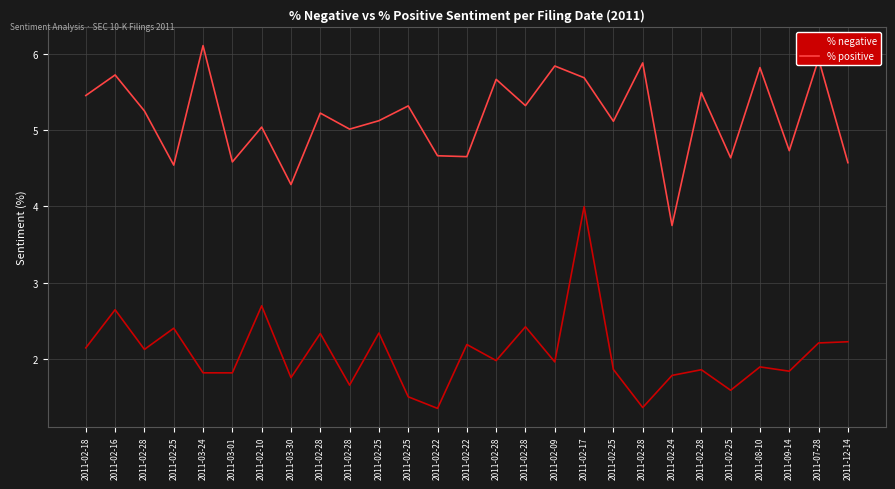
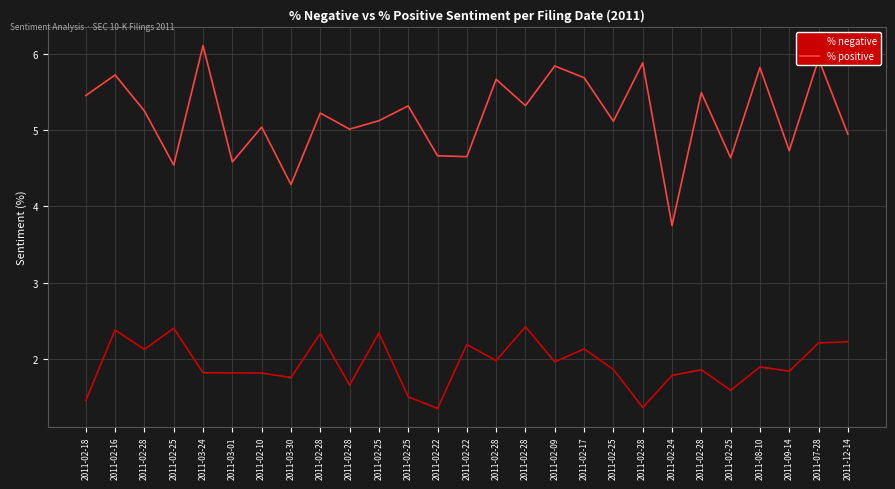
  {
    "% negative": {
-     "2011-02-18": 2.1,
-     "2011-02-16": 2.6,
+     "2011-02-18": 1.5,
+     "2011-02-16": 2.4,
      "2011-03-24": 1.8,
      "2011-03-01": 1.8,
-     "2011-02-10": 2.7,
+     "2011-02-10": 1.8,
      "2011-03-30": 1.8,
      "2011-02-09": 2.0,
-     "2011-02-17": 4.0,
+     "2011-02-17": 2.1,
      "2011-02-24": 1.8,
      "2011-08-10": 1.9,
      "2011-09-14": 1.8,
      "2011-07-28": 2.2,
      "2011-12-14": 2.2
    },
    "% positive": {
      "2011-02-18": 5.5,
      "2011-02-16": 5.7,
      "2011-03-24": 6.1,
      "2011-03-01": 4.6,
      "2011-02-10": 5.0,
      "2011-03-30": 4.3,
      "2011-02-09": 5.8,
      "2011-02-17": 5.7,
      "2011-02-24": 3.8,
      "2011-08-10": 5.8,
      "2011-09-14": 4.7,
-     "2011-12-14": 4.6
+     "2011-12-14": 4.9
    }
  }
